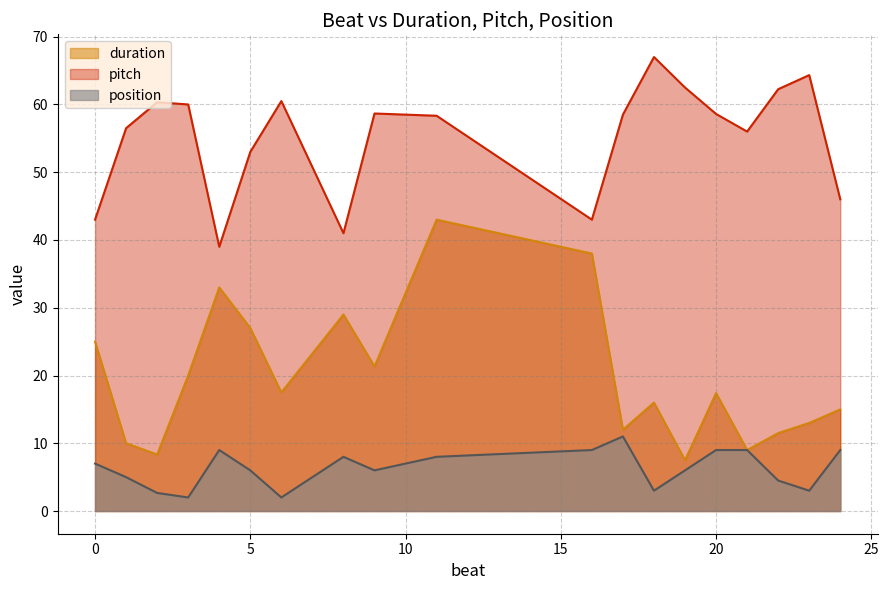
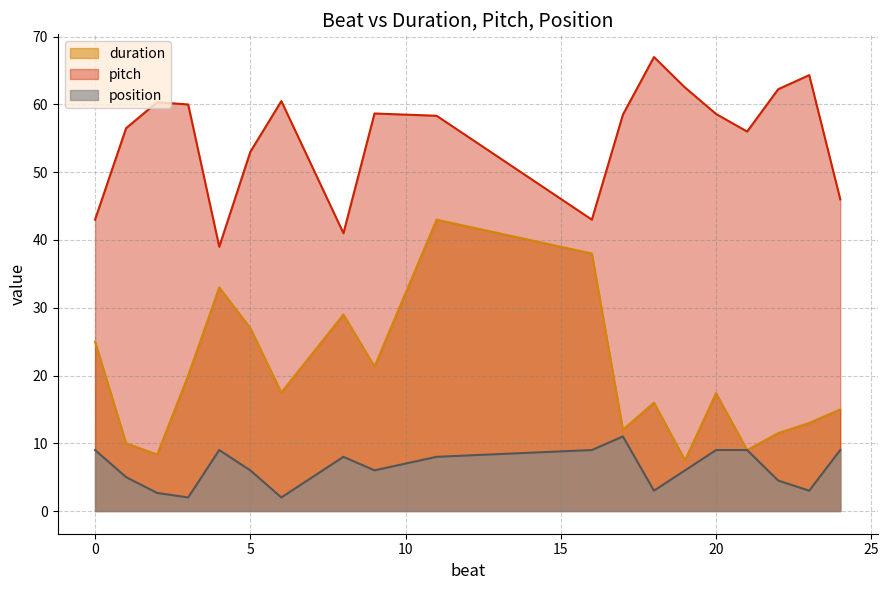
  {
    "position": {
-     "0": 7,
+     "0": 9,
      "5": 6,
      "20": 9
    }
  }
